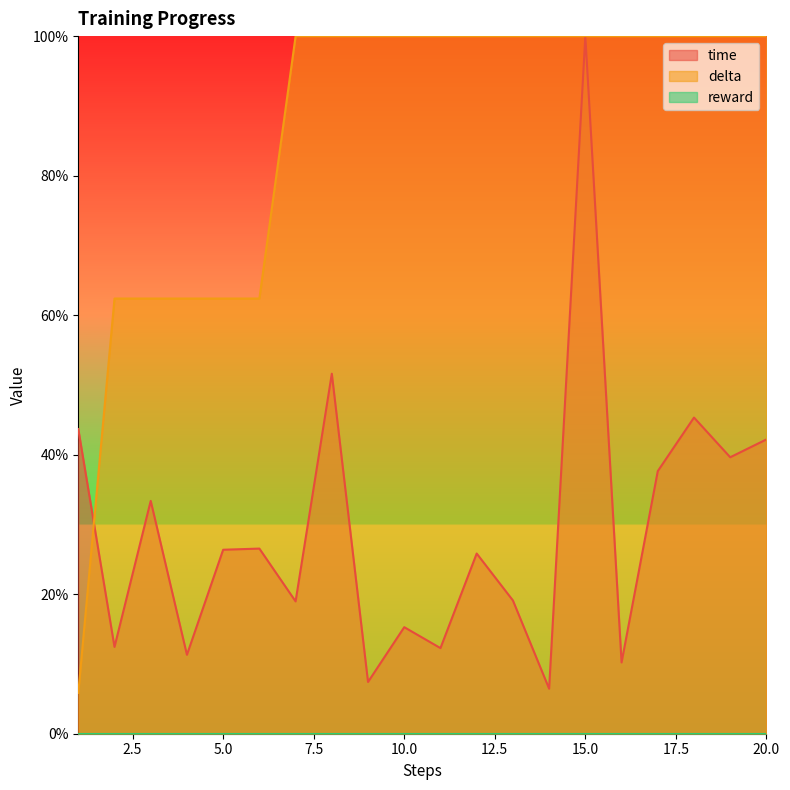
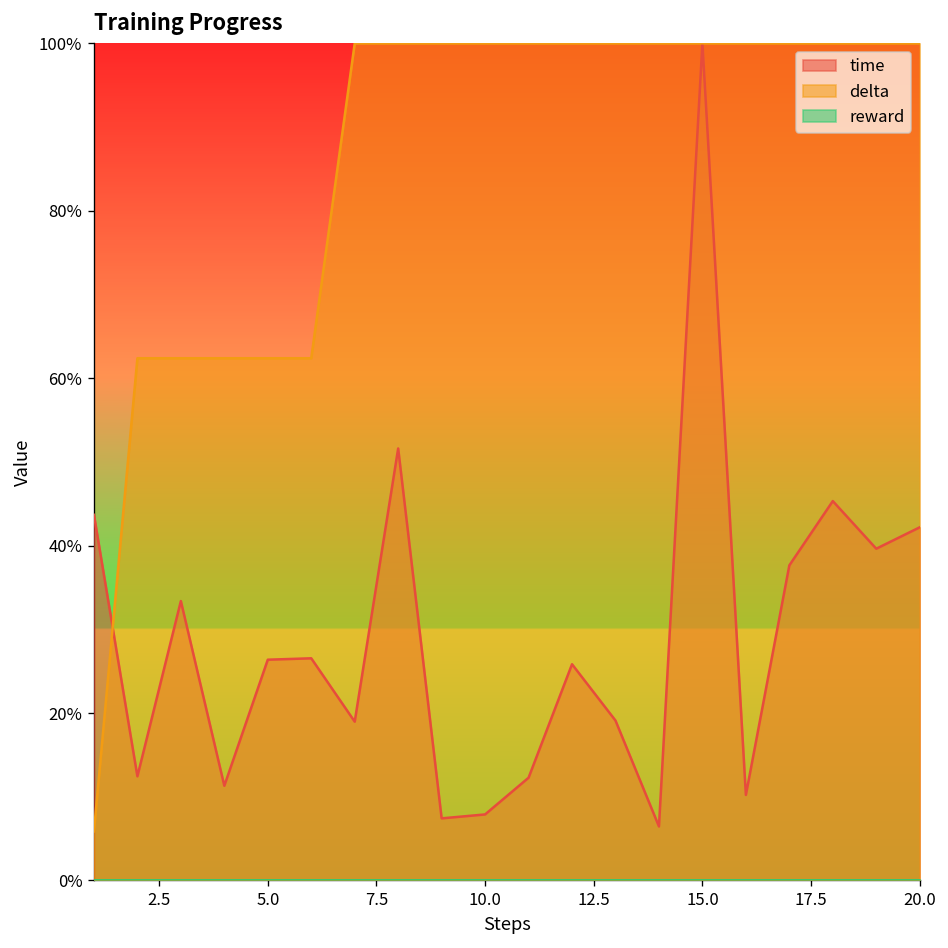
  {
    "time": {
      "5.0": "26%",
-     "10.0": "15%",
+     "10.0": "8%",
      "20.0": "42%"
    },
    "delta": {
      "5.0": "62%",
      "10.0": "100%",
      "20.0": "100%"
    },
    "reward": {
      "5.0": "0%",
      "10.0": "0%",
      "15.0": "0%",
      "20.0": "0%"
    }
  }
